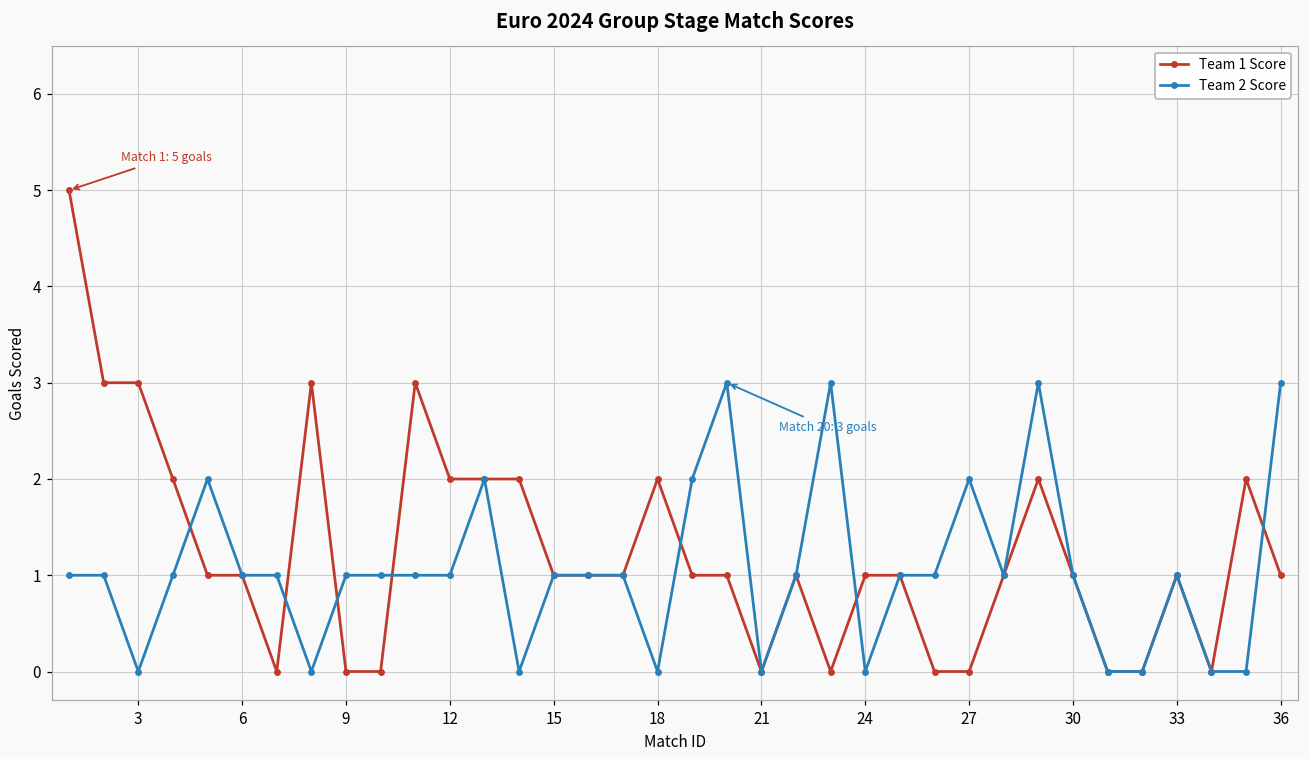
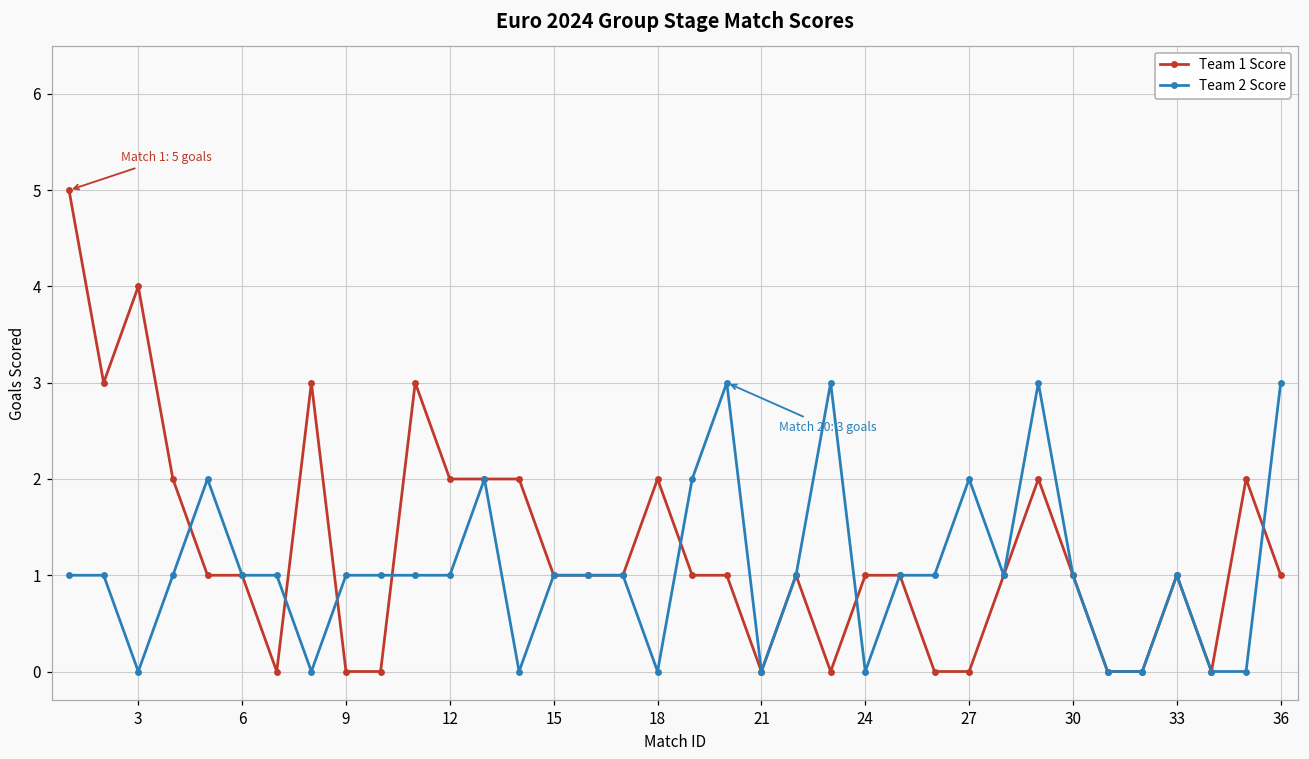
  {
    "Team 1 Score": {
-     "3": 3,
+     "3": 4,
      "9": 0,
      "12": 2,
      "18": 2,
      "24": 1,
      "27": 0,
      "36": 1
    },
    "Team 2 Score": {
      "3": 0,
      "9": 1,
      "12": 1,
      "18": 0,
      "24": 0,
      "27": 2,
      "36": 3
    }
  }
